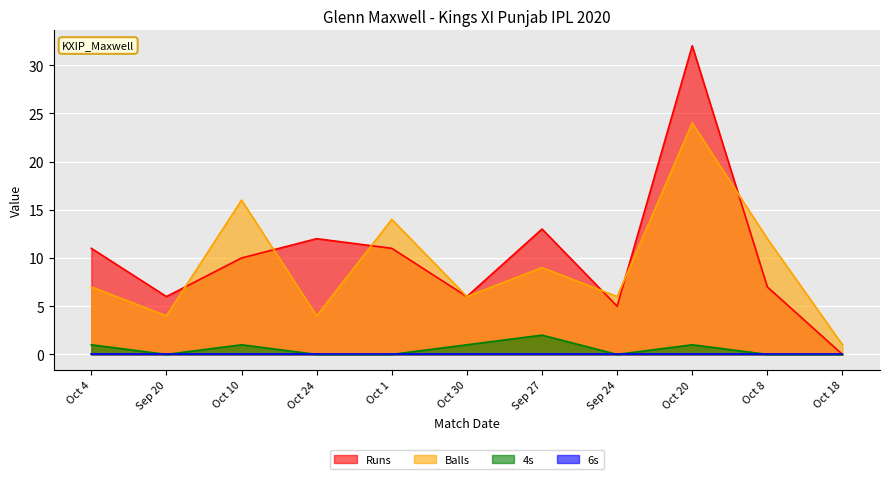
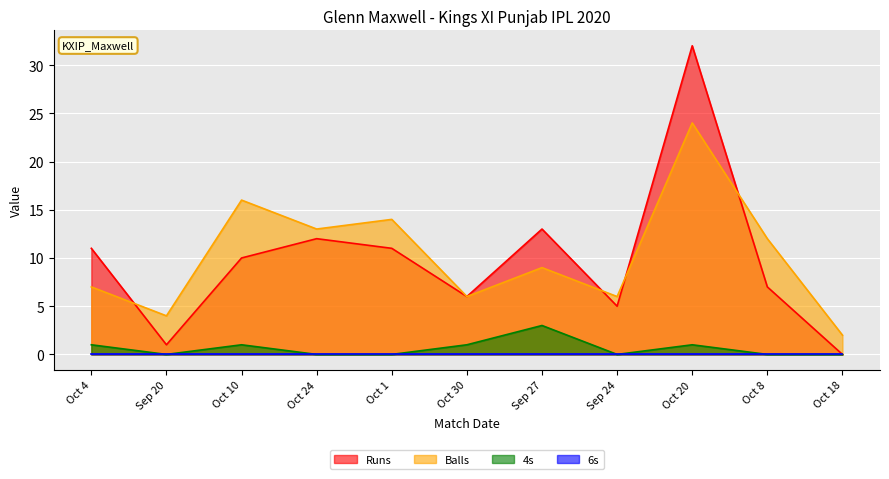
  {
    "Runs": {
      "Oct 4": 11,
-     "Sep 20": 6,
+     "Sep 20": 1,
      "Oct 10": 10,
      "Oct 24": 12,
      "Oct 1": 11,
      "Sep 27": 13,
      "Sep 24": 5,
      "Oct 20": 32,
      "Oct 8": 7
    },
    "Balls": {
      "Oct 4": 7,
      "Sep 20": 4,
      "Oct 10": 16,
-     "Oct 24": 4,
+     "Oct 24": 13,
      "Oct 1": 14,
      "Sep 27": 9,
      "Sep 24": 6,
      "Oct 20": 24,
      "Oct 8": 12,
-     "Oct 18": 1
+     "Oct 18": 2
    },
    "4s": {
      "Oct 4": 1,
      "Oct 10": 1,
      "Oct 30": 1,
-     "Sep 27": 2,
+     "Sep 27": 3,
      "Oct 20": 1
    },
    "6s": {
      "Oct 4": 0,
      "Oct 10": 0,
      "Oct 30": 0,
      "Sep 27": 0,
      "Oct 20": 0
    }
  }
